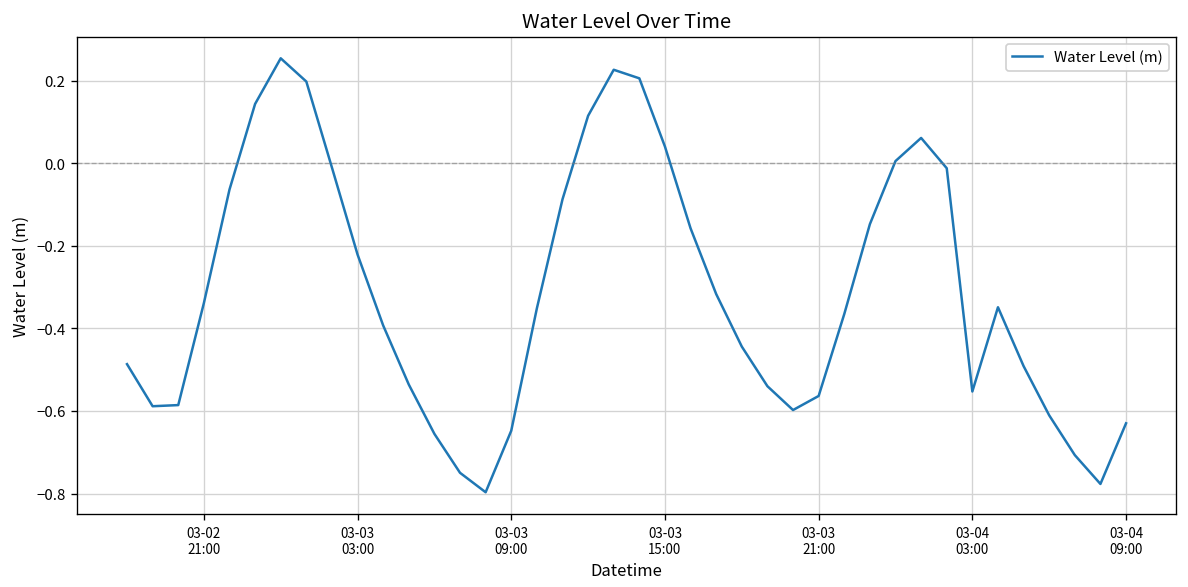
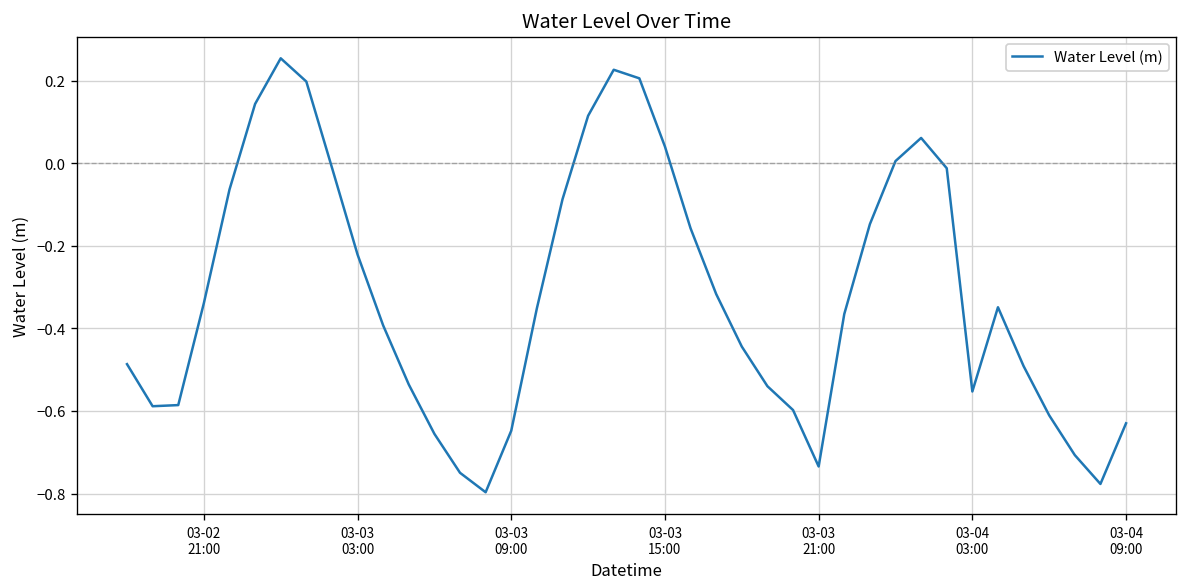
  {
    "03-02 21:00": -0.34,
    "03-03 03:00": -0.22,
    "03-03 09:00": -0.65,
    "03-03 15:00": 0.04,
-   "03-03 21:00": -0.56,
+   "03-03 21:00": -0.73,
    "03-04 03:00": -0.55,
    "03-04 09:00": -0.63
  }
